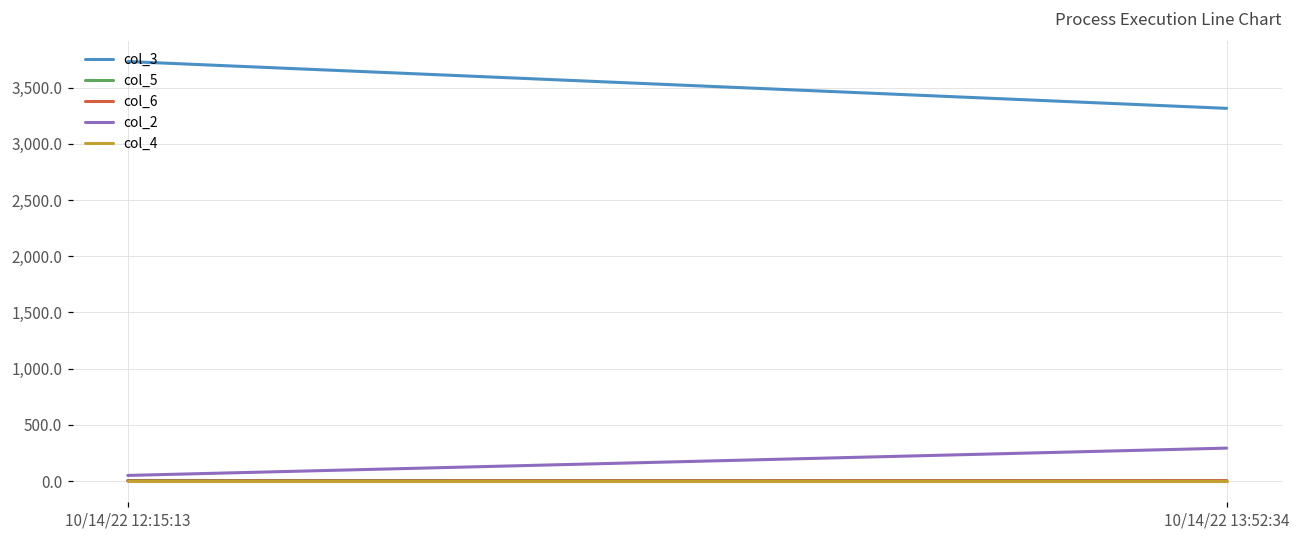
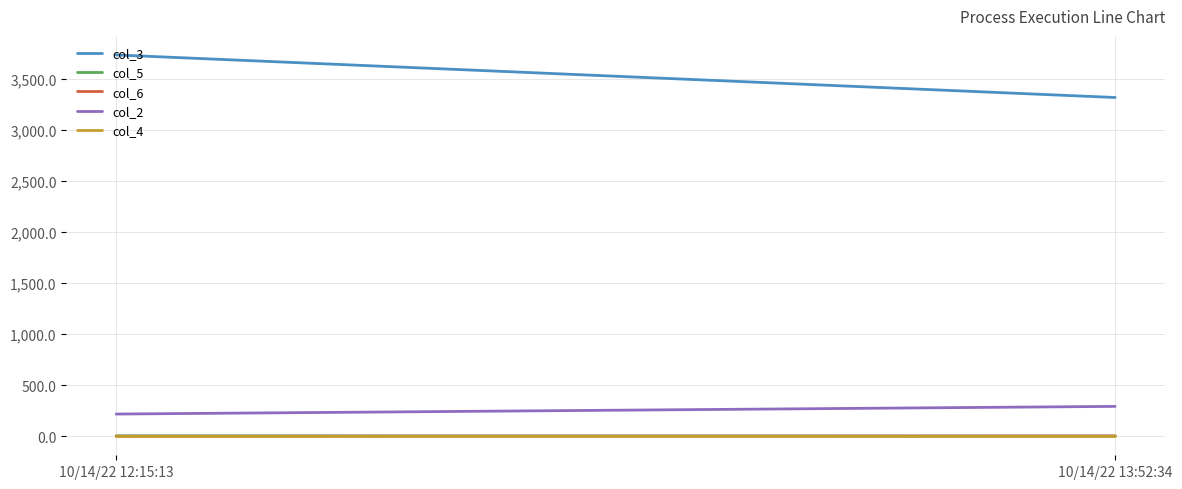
  {
    "col_3": {
      "10/14/22 12:15:13": "3,730",
      "10/14/22 13:52:34": "3,320"
    },
    "col_4": {
      "10/14/22 13:52:34": "0"
    },
    "col_2": {
-     "10/14/22 12:15:13": "50",
+     "10/14/22 12:15:13": "220",
      "10/14/22 13:52:34": "290"
    }
  }
